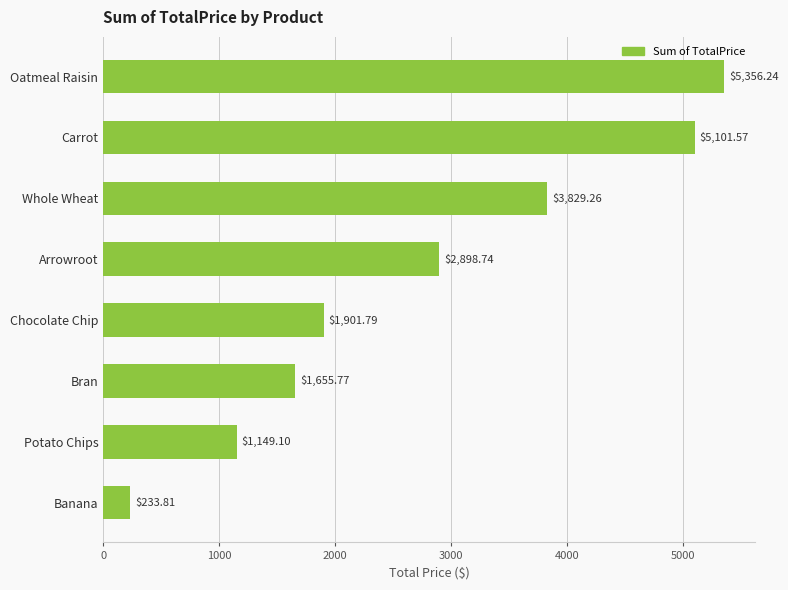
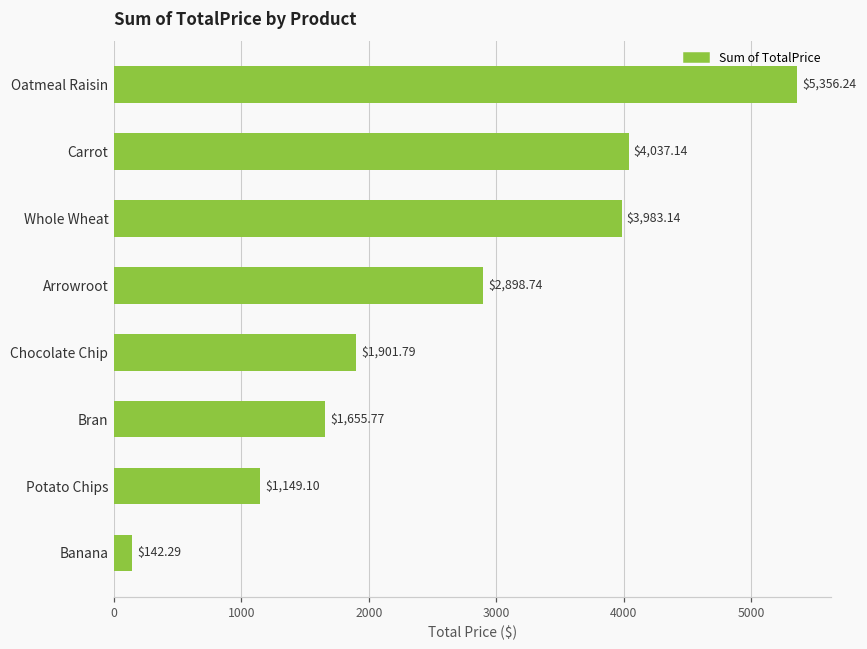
  {
    "Oatmeal Raisin": "$5,356.24",
-   "Carrot": "$5,101.57",
-   "Whole Wheat": "$3,829.26",
+   "Carrot": "$4,037.14",
+   "Whole Wheat": "$3,983.14",
    "Arrowroot": "$2,898.74",
    "Chocolate Chip": "$1,901.79",
    "Bran": "$1,655.77",
    "Potato Chips": "$1,149.10",
-   "Banana": "$233.81"
+   "Banana": "$142.29"
  }
